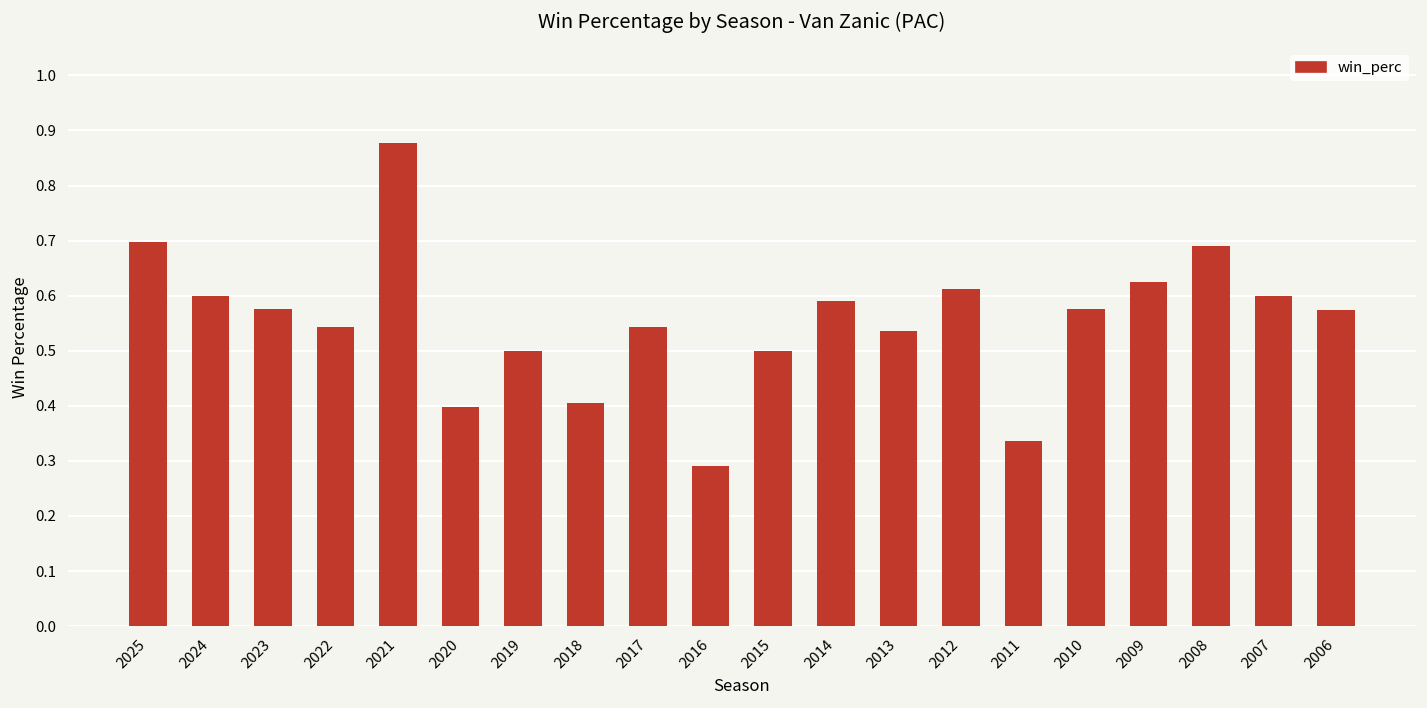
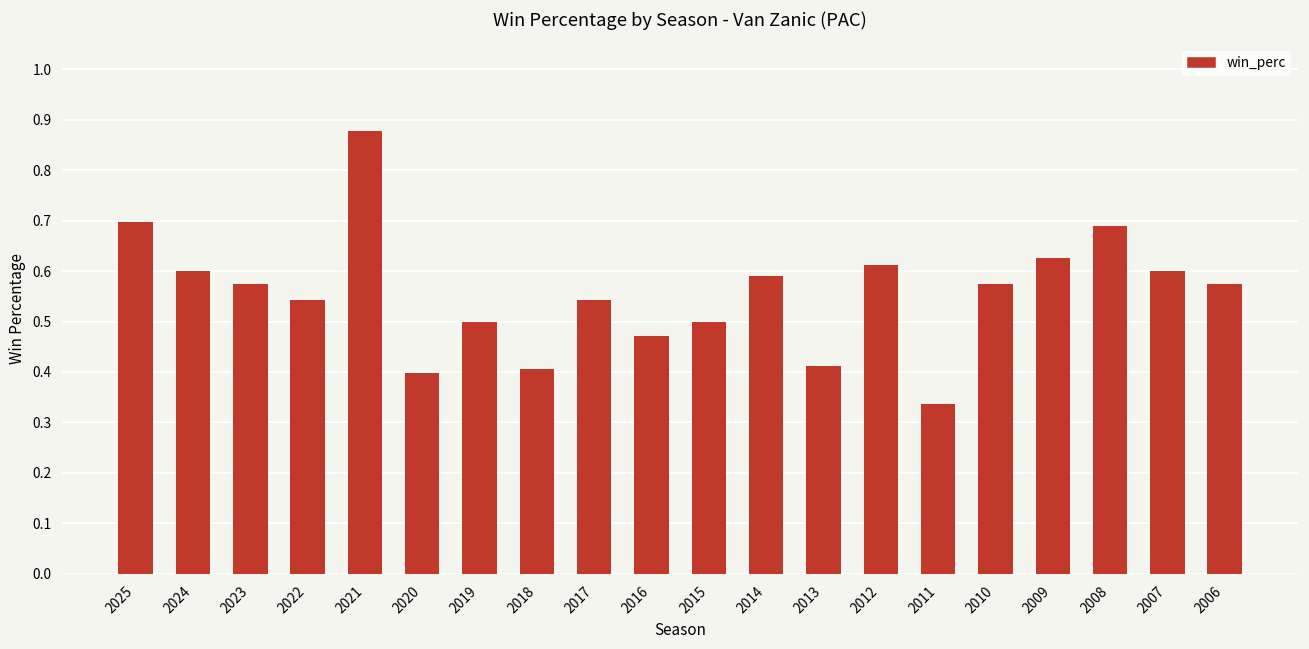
  {
    "2025": 0.70,
    "2024": 0.60,
    "2023": 0.58,
    "2022": 0.54,
    "2021": 0.88,
    "2020": 0.40,
    "2019": 0.50,
    "2018": 0.41,
    "2017": 0.54,
-   "2016": 0.29,
+   "2016": 0.47,
    "2015": 0.50,
    "2014": 0.59,
-   "2013": 0.54,
+   "2013": 0.41,
    "2012": 0.61,
    "2011": 0.34,
    "2010": 0.58,
    "2009": 0.63,
    "2008": 0.69,
    "2007": 0.60,
    "2006": 0.57
  }
